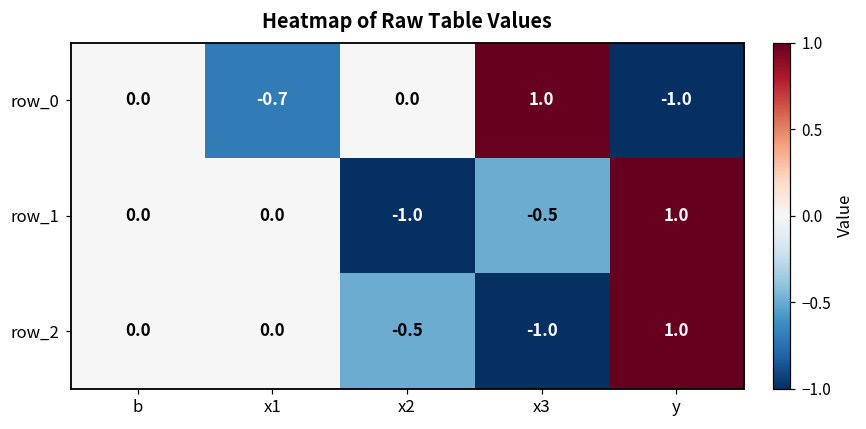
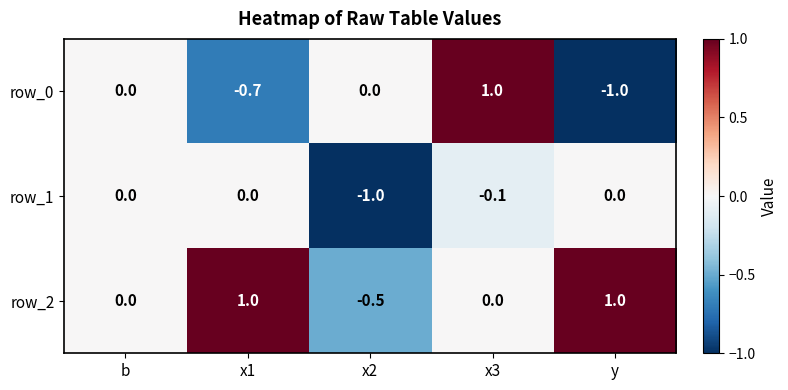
  {
    "row_0": {
      "b": 0.0,
      "x1": -0.7,
      "x2": 0.0,
      "x3": 1.0,
      "y": -1.0
    },
    "row_1": {
      "b": 0.0,
      "x1": 0.0,
      "x2": -1.0,
-     "x3": -0.5,
-     "y": 1.0
+     "x3": -0.1,
+     "y": 0.0
    },
    "row_2": {
      "b": 0.0,
-     "x1": 0.0,
+     "x1": 1.0,
      "x2": -0.5,
-     "x3": -1.0,
+     "x3": 0.0,
      "y": 1.0
    }
  }
